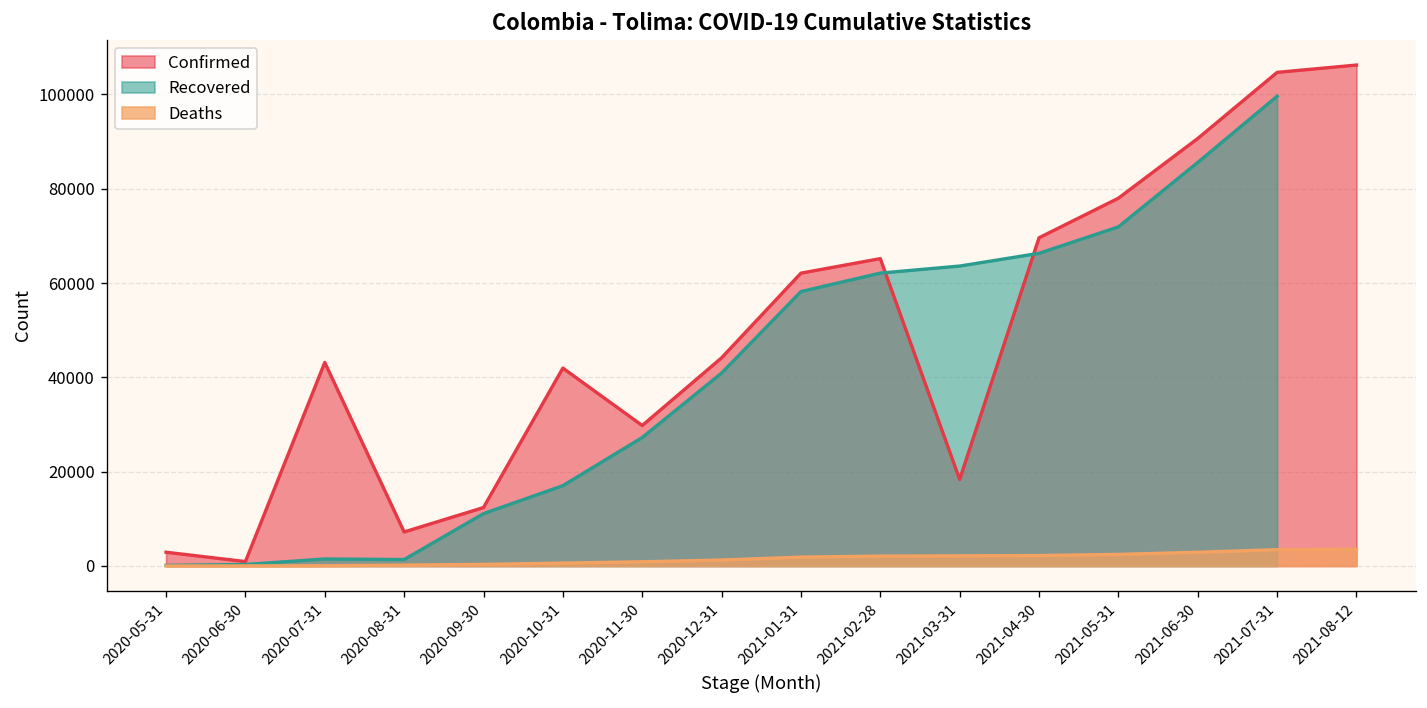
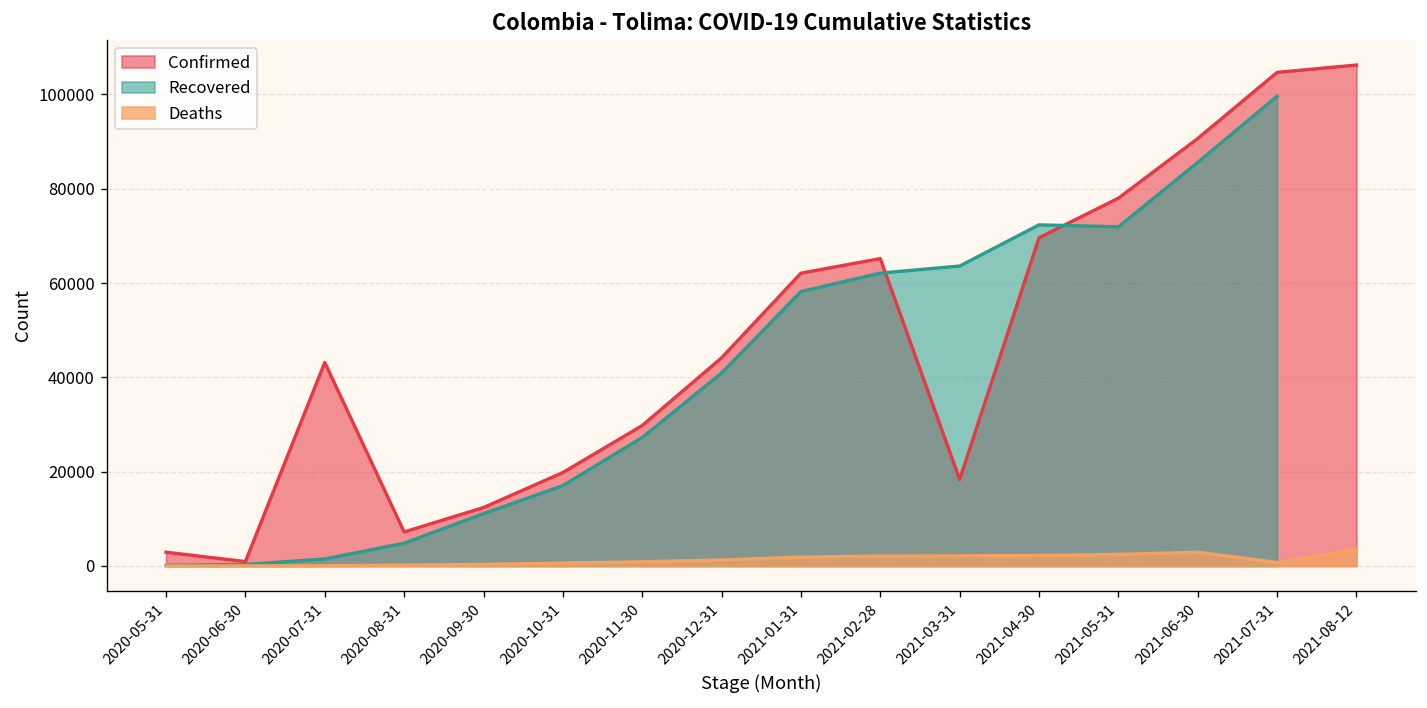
  {
    "Confirmed": {
      "2020-05-31": 3000,
      "2020-07-31": 43000,
      "2020-08-31": 7000,
      "2020-09-30": 12000,
-     "2020-10-31": 42000,
+     "2020-10-31": 20000,
      "2020-11-30": 30000,
      "2020-12-31": 44000,
      "2021-01-31": 62000,
      "2021-02-28": 65000,
      "2021-03-31": 18000,
      "2021-04-30": 70000,
      "2021-05-31": 78000,
      "2021-06-30": 91000,
      "2021-07-31": 105000,
      "2021-08-12": 106000
    },
    "Recovered": {
      "2020-07-31": 1000,
-     "2020-08-31": 1000,
+     "2020-08-31": 5000,
      "2020-09-30": 11000,
      "2020-10-31": 17000,
      "2020-11-30": 27000,
      "2020-12-31": 41000,
      "2021-01-31": 58000,
      "2021-02-28": 62000,
      "2021-03-31": 64000,
-     "2021-04-30": 66000,
+     "2021-04-30": 72000,
      "2021-05-31": 72000,
      "2021-06-30": 86000,
      "2021-07-31": 100000
    },
    "Deaths": {
      "2020-07-31": 0,
      "2020-08-31": 0,
      "2020-09-30": 0,
      "2020-10-31": 1000,
      "2020-11-30": 1000,
      "2020-12-31": 1000,
      "2021-01-31": 2000,
      "2021-02-28": 2000,
      "2021-03-31": 2000,
      "2021-04-30": 2000,
      "2021-05-31": 2000,
      "2021-06-30": 3000,
-     "2021-07-31": 3000,
+     "2021-07-31": 1000,
      "2021-08-12": 4000
    }
  }
